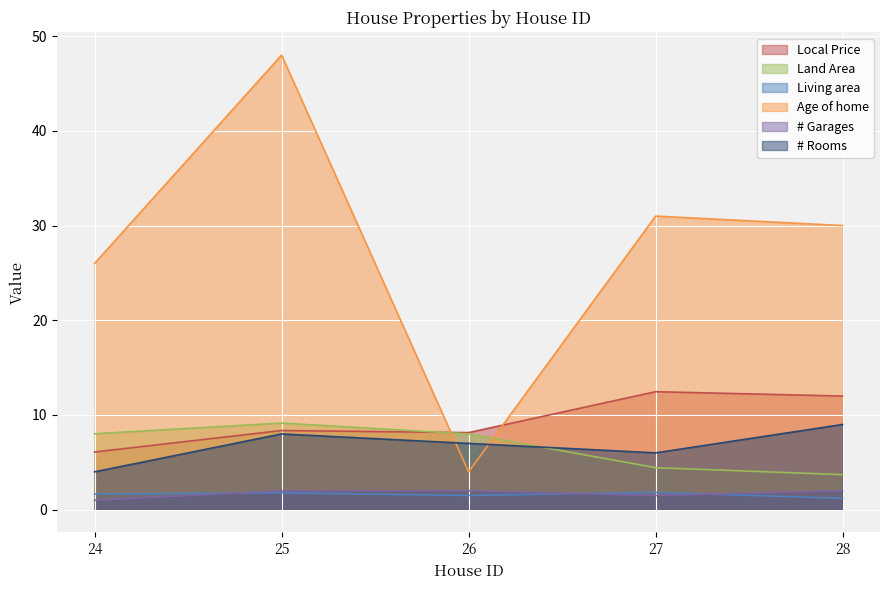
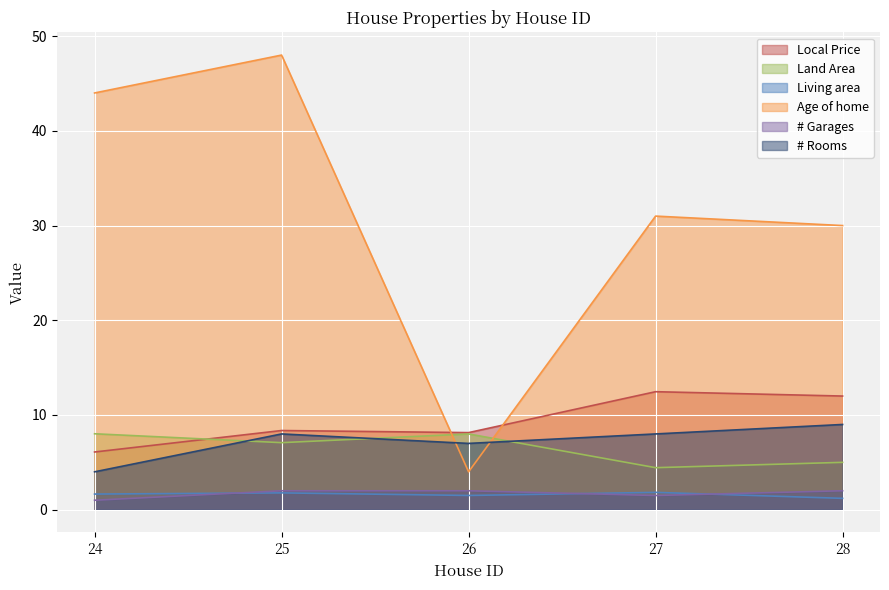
  {
    "Local Price": {
      "24": 6,
      "25": 8,
      "27": 12,
      "28": 12
    },
    "Land Area": {
      "24": 8,
-     "25": 9,
+     "25": 7,
      "27": 4,
-     "28": 4
+     "28": 5
    },
    "Age of home": {
-     "24": 26,
+     "24": 44,
      "25": 48,
      "26": 4,
      "27": 31,
      "28": 30
    },
    "# Rooms": {
      "24": 4,
      "25": 8,
      "26": 7,
-     "27": 6,
+     "27": 8,
      "28": 9
    }
  }
